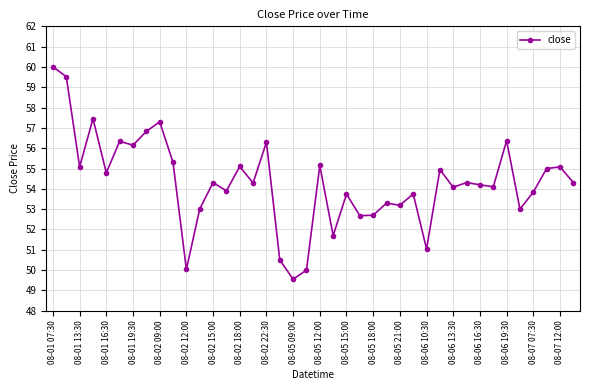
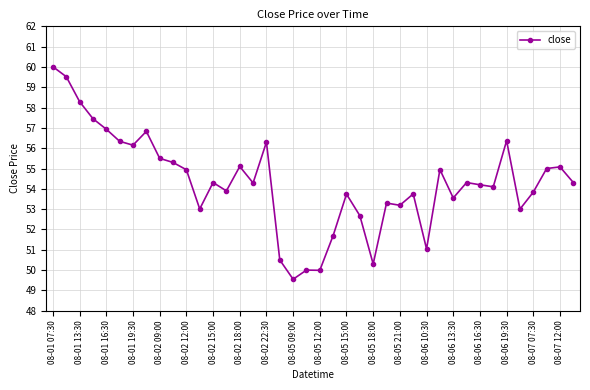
  {
    "08-01 07:30": 60.0,
-   "08-01 13:30": 55.1,
-   "08-01 16:30": 54.8,
+   "08-01 13:30": 58.3,
+   "08-01 16:30": 56.9,
    "08-01 19:30": 56.2,
-   "08-02 09:00": 57.3,
-   "08-02 12:00": 50.0,
+   "08-02 09:00": 55.5,
+   "08-02 12:00": 54.9,
    "08-02 15:00": 54.3,
    "08-02 18:00": 55.1,
    "08-02 22:30": 56.3,
    "08-05 09:00": 49.6,
-   "08-05 12:00": 55.2,
+   "08-05 12:00": 50.0,
    "08-05 15:00": 53.7,
-   "08-05 18:00": 52.7,
+   "08-05 18:00": 50.3,
    "08-05 21:00": 53.2,
    "08-06 10:30": 51.0,
-   "08-06 13:30": 54.1,
+   "08-06 13:30": 53.6,
    "08-06 16:30": 54.2,
    "08-06 19:30": 56.4,
    "08-07 07:30": 53.8,
    "08-07 12:00": 55.1
  }
